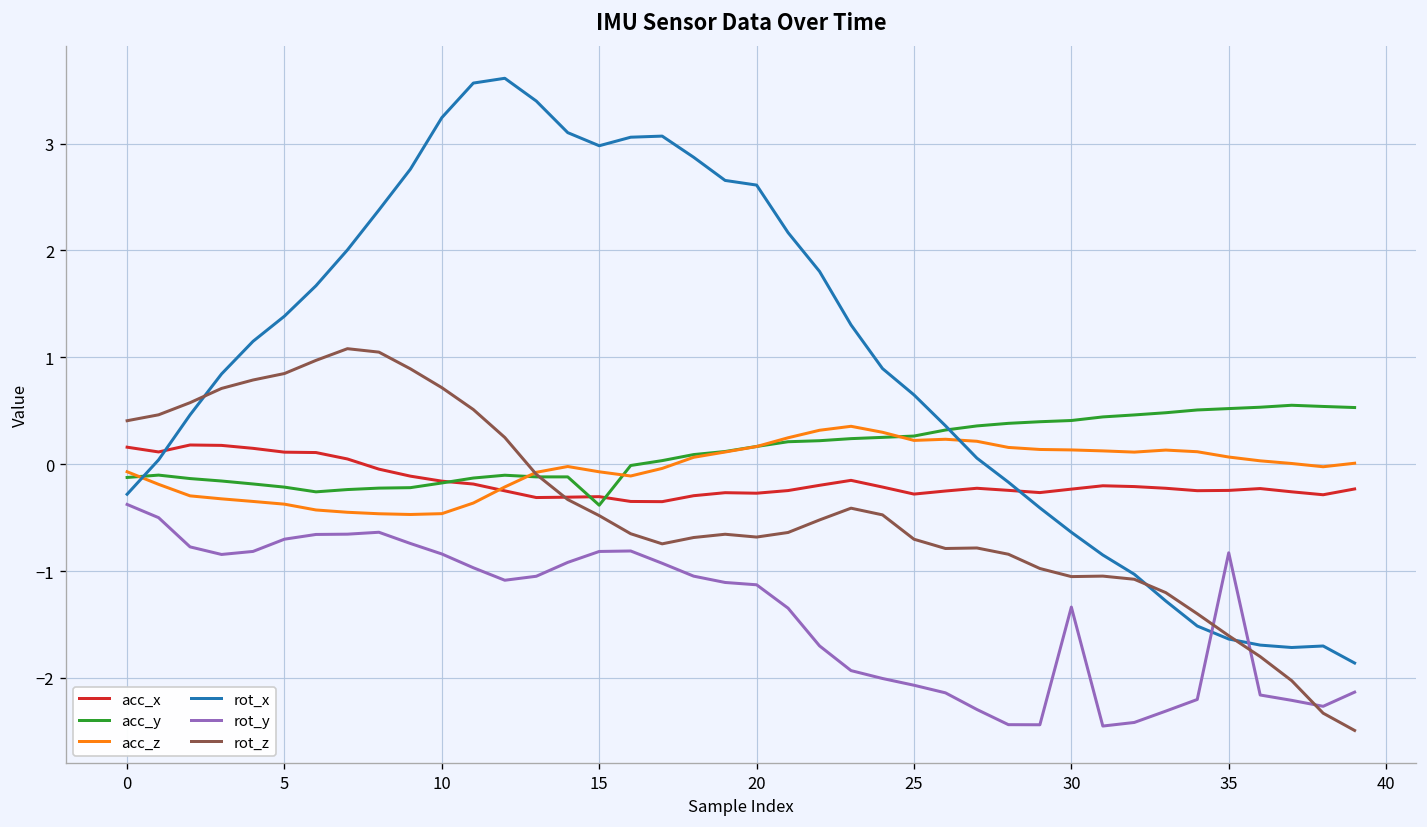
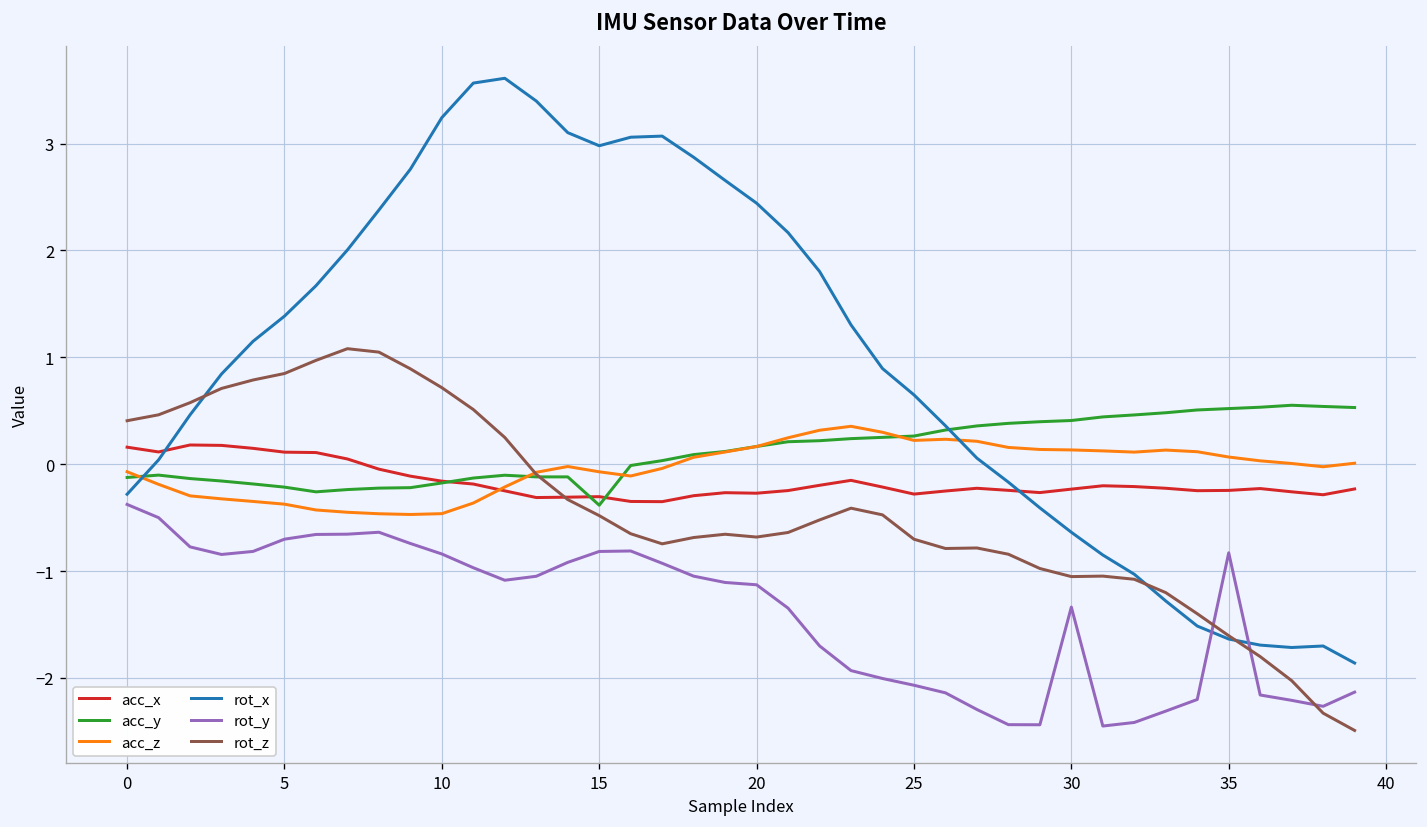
  {
    "acc_x": {
      "0": 0.2,
      "5": 0.1,
      "15": -0.3,
      "20": -0.3,
      "25": -0.3,
      "30": -0.2,
      "35": -0.2
    },
    "acc_y": {
      "0": -0.1,
      "5": -0.2,
      "15": -0.4,
      "25": 0.3,
      "30": 0.4,
      "35": 0.5
    },
    "acc_z": {
      "0": -0.1,
      "5": -0.4,
      "10": -0.5,
      "15": -0.1,
      "25": 0.2,
      "30": 0.1,
      "35": 0.1
    },
    "rot_x": {
      "0": -0.3,
      "5": 1.4,
      "10": 3.2,
      "15": 3.0,
-     "20": 2.6,
+     "20": 2.4,
      "25": 0.6,
      "30": -0.6,
      "35": -1.6
    },
    "rot_y": {
      "0": -0.4,
      "5": -0.7,
      "10": -0.8,
      "15": -0.8,
      "20": -1.1,
      "25": -2.1,
      "30": -1.3,
      "35": -0.8
    },
    "rot_z": {
      "0": 0.4,
      "5": 0.8,
      "10": 0.7,
      "15": -0.5,
      "20": -0.7,
      "25": -0.7,
      "30": -1.1,
      "35": -1.6
    }
  }
